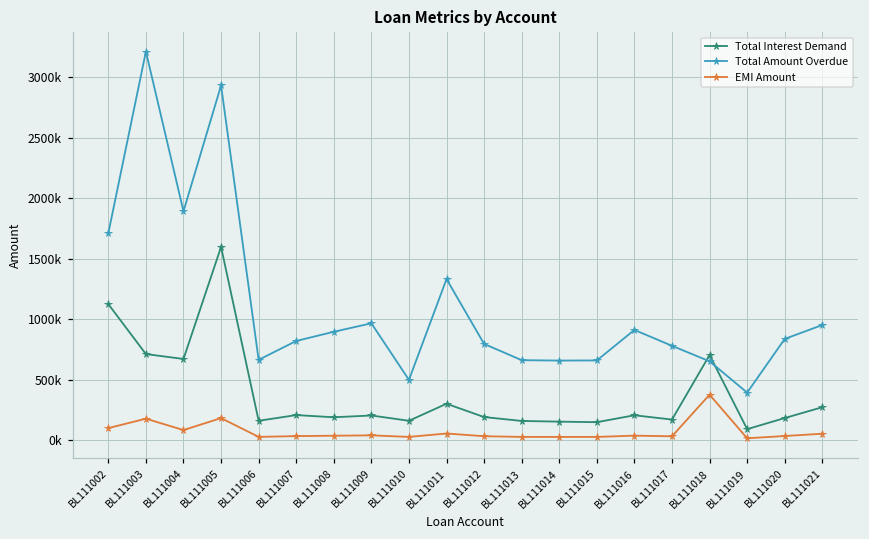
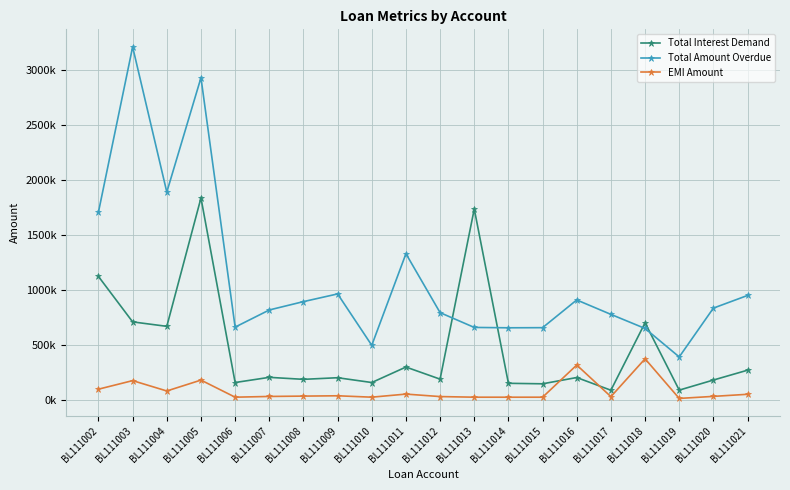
  {
    "Total Interest Demand": {
      "BL111002": 1130000,
      "BL111003": 710000,
      "BL111004": 670000,
-     "BL111005": 1600000,
+     "BL111005": 1840000,
      "BL111006": 160000,
      "BL111007": 210000,
      "BL111008": 190000,
      "BL111009": 200000,
      "BL111010": 160000,
      "BL111011": 300000,
      "BL111012": 190000,
-     "BL111013": 160000,
+     "BL111013": 1740000,
      "BL111014": 150000,
      "BL111015": 150000,
      "BL111016": 210000,
-     "BL111017": 170000,
+     "BL111017": 90000,
      "BL111018": 700000,
      "BL111019": 90000,
      "BL111020": 180000,
      "BL111021": 270000
    },
    "Total Amount Overdue": {
      "BL111002": 1710000,
      "BL111003": 3210000,
      "BL111004": 1890000,
      "BL111005": 2930000,
      "BL111006": 660000,
      "BL111007": 820000,
      "BL111008": 900000,
      "BL111009": 970000,
      "BL111010": 500000,
      "BL111011": 1330000,
      "BL111012": 800000,
      "BL111013": 660000,
      "BL111014": 660000,
      "BL111015": 660000,
      "BL111016": 910000,
      "BL111017": 780000,
      "BL111018": 650000,
      "BL111019": 390000,
      "BL111020": 840000,
      "BL111021": 950000
    },
    "EMI Amount": {
      "BL111002": 100000,
      "BL111003": 180000,
      "BL111004": 80000,
      "BL111005": 180000,
      "BL111006": 30000,
      "BL111007": 30000,
      "BL111008": 40000,
      "BL111009": 40000,
      "BL111010": 30000,
      "BL111011": 60000,
      "BL111012": 30000,
      "BL111013": 30000,
      "BL111014": 30000,
      "BL111015": 30000,
-     "BL111016": 40000,
+     "BL111016": 320000,
      "BL111017": 30000,
      "BL111018": 380000,
      "BL111019": 20000,
      "BL111020": 40000,
      "BL111021": 50000
    }
  }
